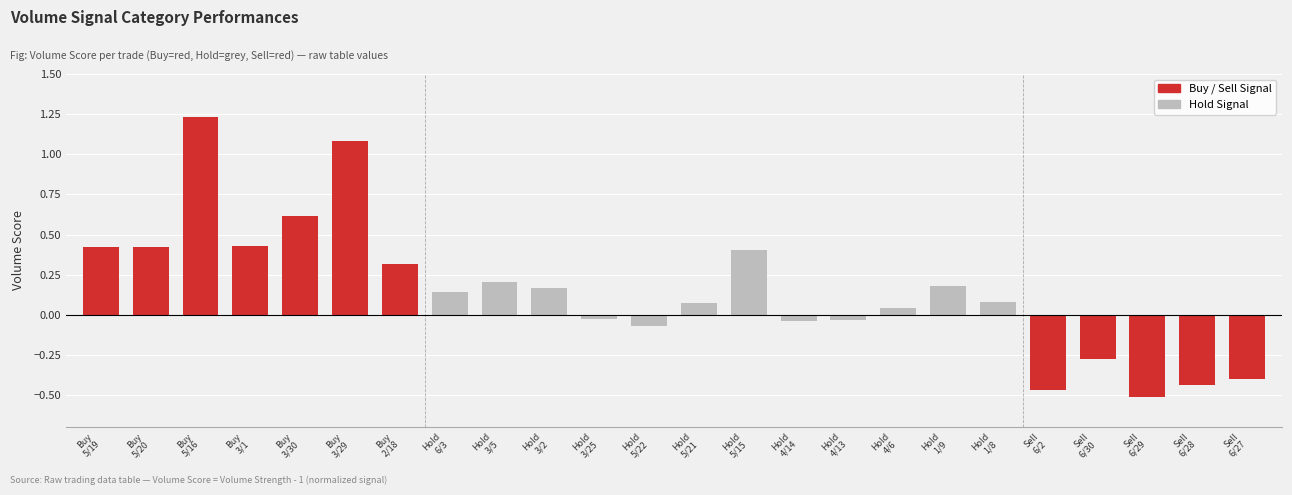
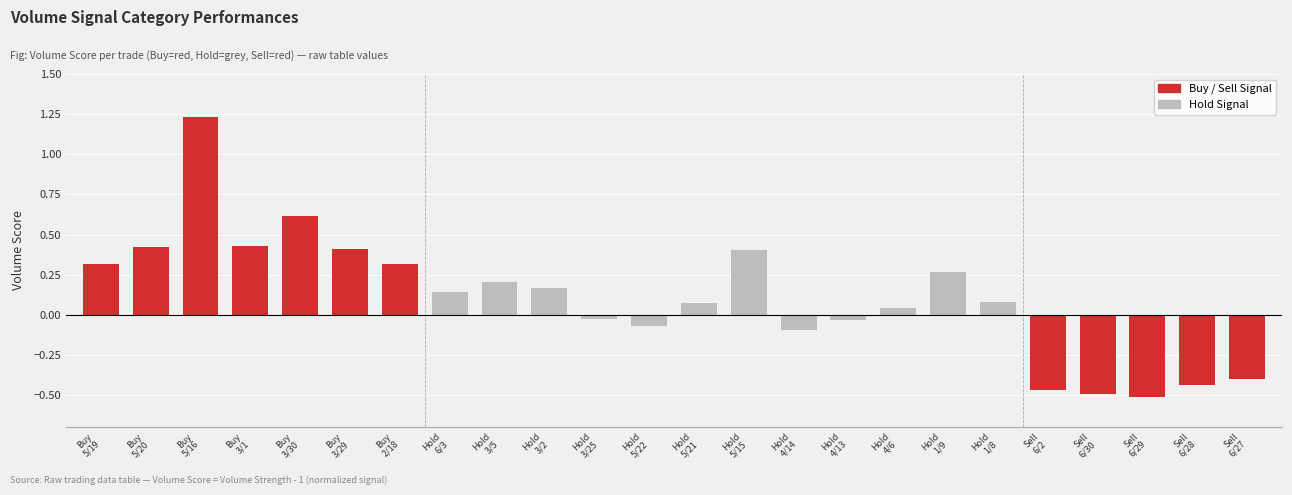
  {
-   "Buy 5/19": 0.42,
+   "Buy 5/19": 0.32,
    "Buy 5/20": 0.42,
    "Buy 5/16": 1.23,
    "Buy 3/1": 0.43,
    "Buy 3/30": 0.62,
-   "Buy 3/29": 1.09,
+   "Buy 3/29": 0.41,
    "Buy 2/18": 0.32,
    "Hold 6/3": 0.14,
    "Hold 3/5": 0.21,
    "Hold 3/2": 0.17,
    "Hold 3/25": -0.03,
    "Hold 5/22": -0.07,
    "Hold 5/21": 0.07,
    "Hold 5/15": 0.41,
-   "Hold 4/14": -0.04,
+   "Hold 4/14": -0.10,
    "Hold 4/13": -0.04,
    "Hold 4/6": 0.04,
-   "Hold 1/9": 0.18,
+   "Hold 1/9": 0.26,
    "Hold 1/8": 0.08,
    "Sell 6/2": -0.47,
-   "Sell 6/30": -0.28,
+   "Sell 6/30": -0.49,
    "Sell 6/29": -0.51,
    "Sell 6/28": -0.44,
    "Sell 6/27": -0.40
  }
